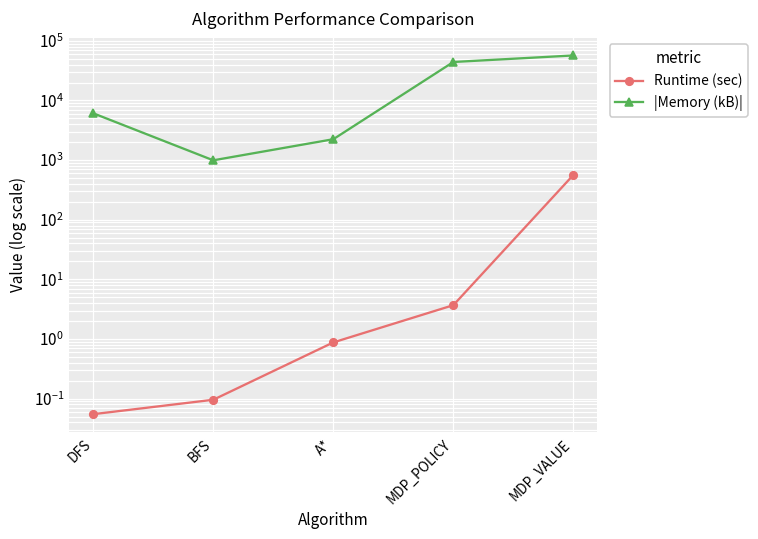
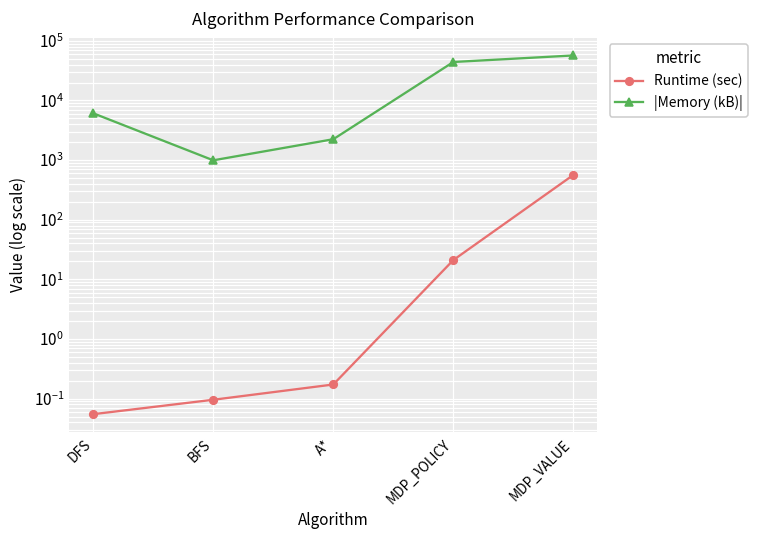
  {
    "Runtime (sec)": {
      "DFS": 0.05,
      "BFS": 0.10,
-     "A*": 0.9,
-     "MDP_POLICY": 4,
+     "A*": 0.17,
+     "MDP_POLICY": 21,
      "MDP_VALUE": 600
    },
    "|Memory (kB)|": {
      "DFS": 6000,
      "BFS": 1000,
      "A*": 2200,
      "MDP_POLICY": 40000,
      "MDP_VALUE": 60000
    }
  }
